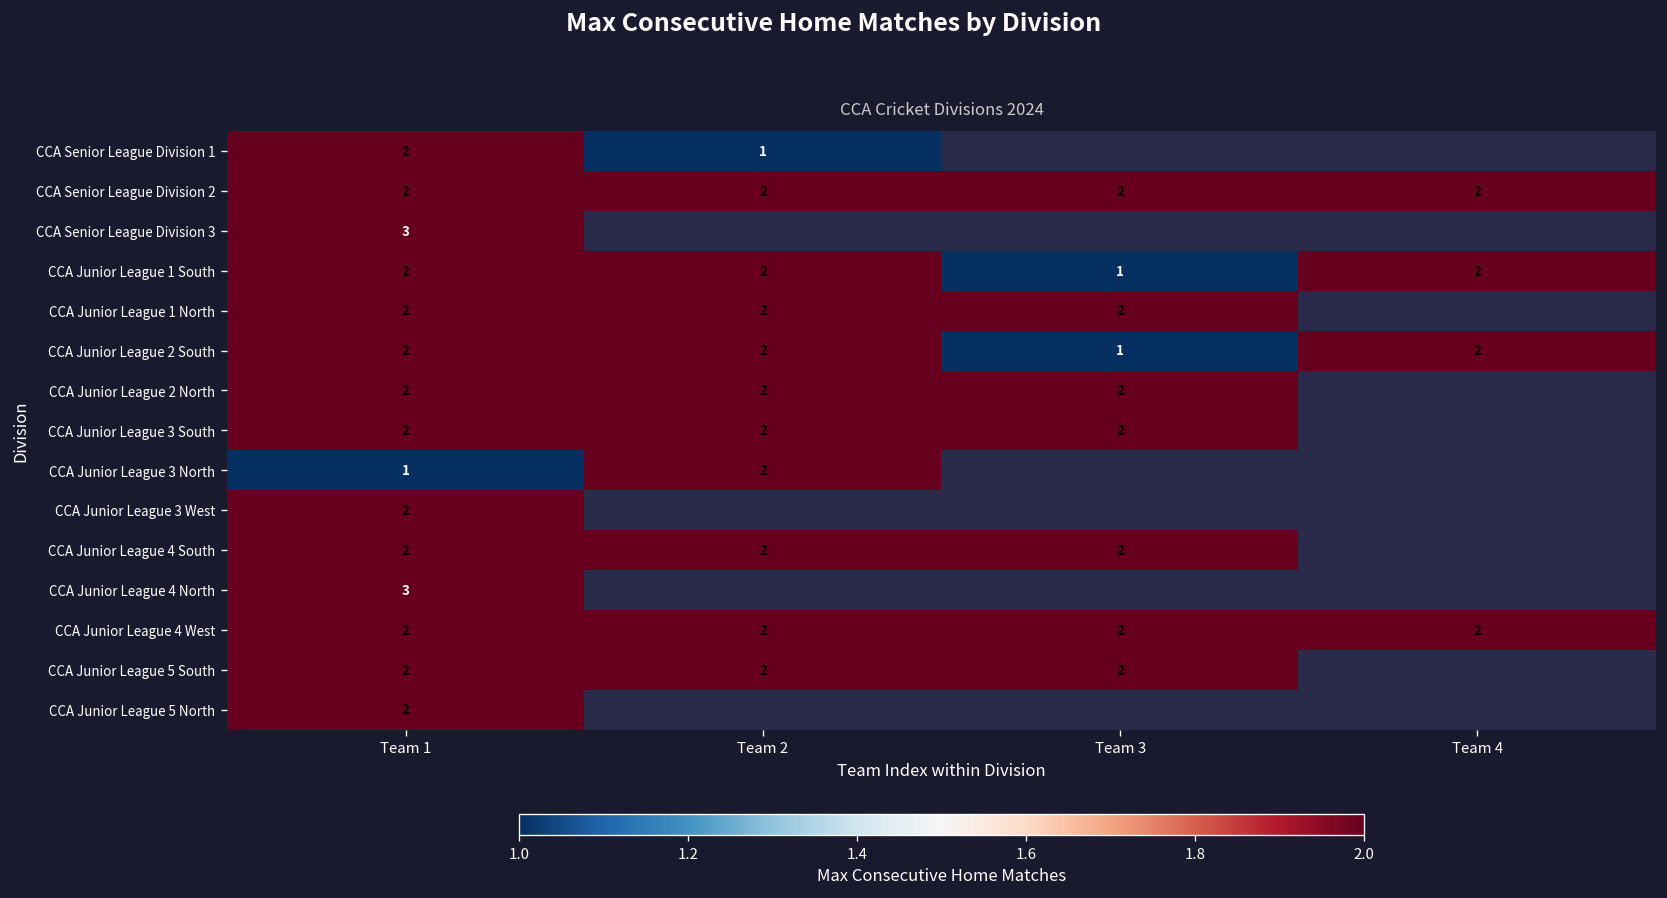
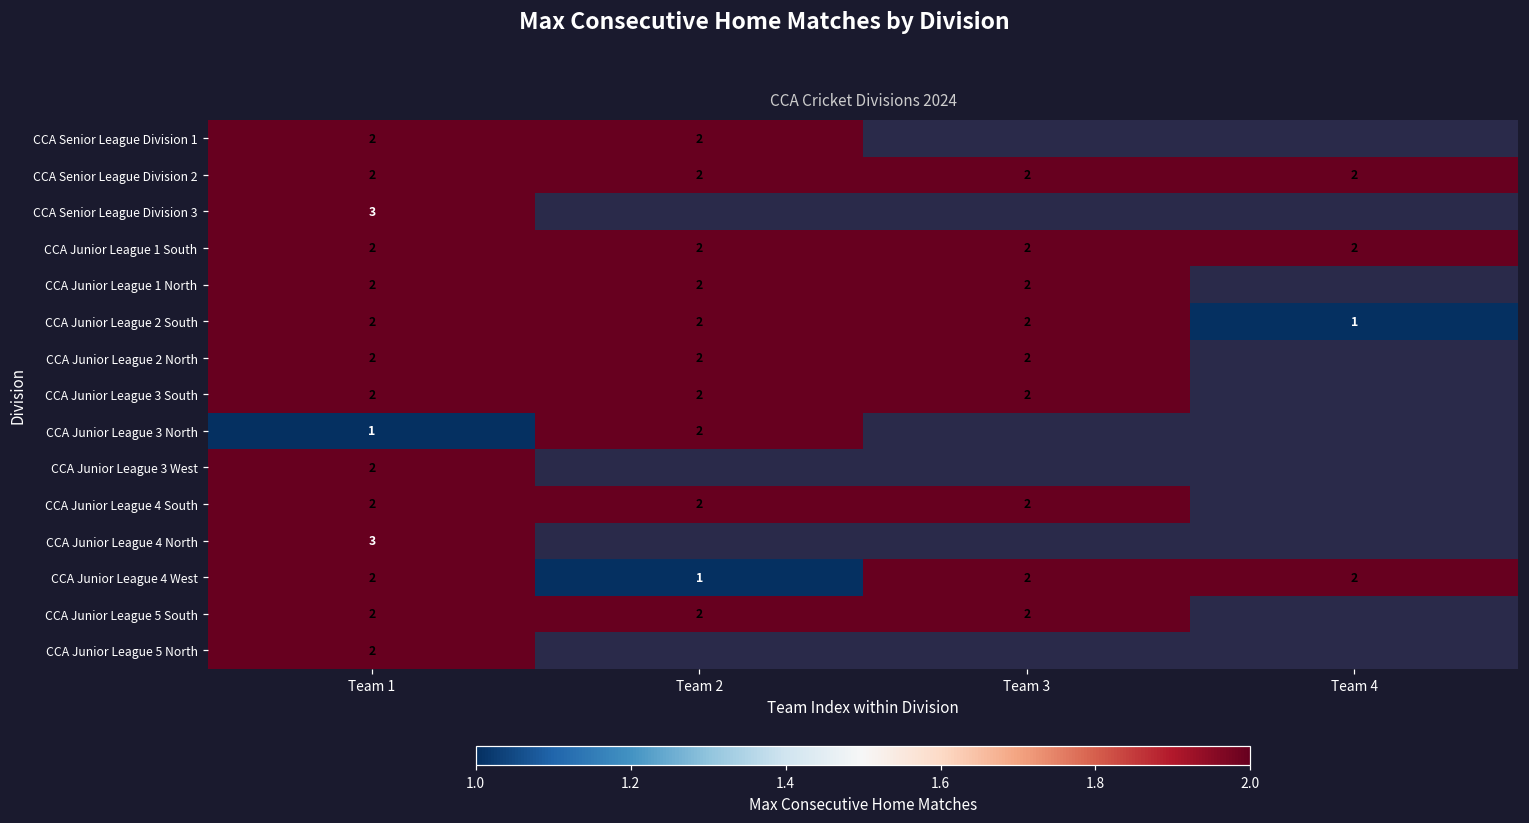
  {
    "CCA Senior League Division 1": {
      "Team 1": 2,
-     "Team 2": 1
+     "Team 2": 2
    },
    "CCA Senior League Division 2": {
      "Team 1": 2,
      "Team 2": 2,
      "Team 3": 2,
      "Team 4": 2
    },
    "CCA Senior League Division 3": {
      "Team 1": 3
    },
    "CCA Junior League 1 South": {
      "Team 1": 2,
      "Team 2": 2,
-     "Team 3": 1,
+     "Team 3": 2,
      "Team 4": 2
    },
    "CCA Junior League 1 North": {
      "Team 1": 2,
      "Team 2": 2,
      "Team 3": 2
    },
    "CCA Junior League 2 South": {
      "Team 1": 2,
      "Team 2": 2,
-     "Team 3": 1,
-     "Team 4": 2
+     "Team 3": 2,
+     "Team 4": 1
    },
    "CCA Junior League 2 North": {
      "Team 1": 2,
      "Team 2": 2,
      "Team 3": 2
    },
    "CCA Junior League 3 South": {
      "Team 1": 2,
      "Team 2": 2,
      "Team 3": 2
    },
    "CCA Junior League 3 North": {
      "Team 1": 1,
      "Team 2": 2
    },
    "CCA Junior League 3 West": {
      "Team 1": 2
    },
    "CCA Junior League 4 South": {
      "Team 1": 2,
      "Team 2": 2,
      "Team 3": 2
    },
    "CCA Junior League 4 North": {
      "Team 1": 3
    },
    "CCA Junior League 4 West": {
      "Team 1": 2,
-     "Team 2": 2,
+     "Team 2": 1,
      "Team 3": 2,
      "Team 4": 2
    },
    "CCA Junior League 5 South": {
      "Team 1": 2,
      "Team 2": 2,
      "Team 3": 2
    },
    "CCA Junior League 5 North": {
      "Team 1": 2
    }
  }
